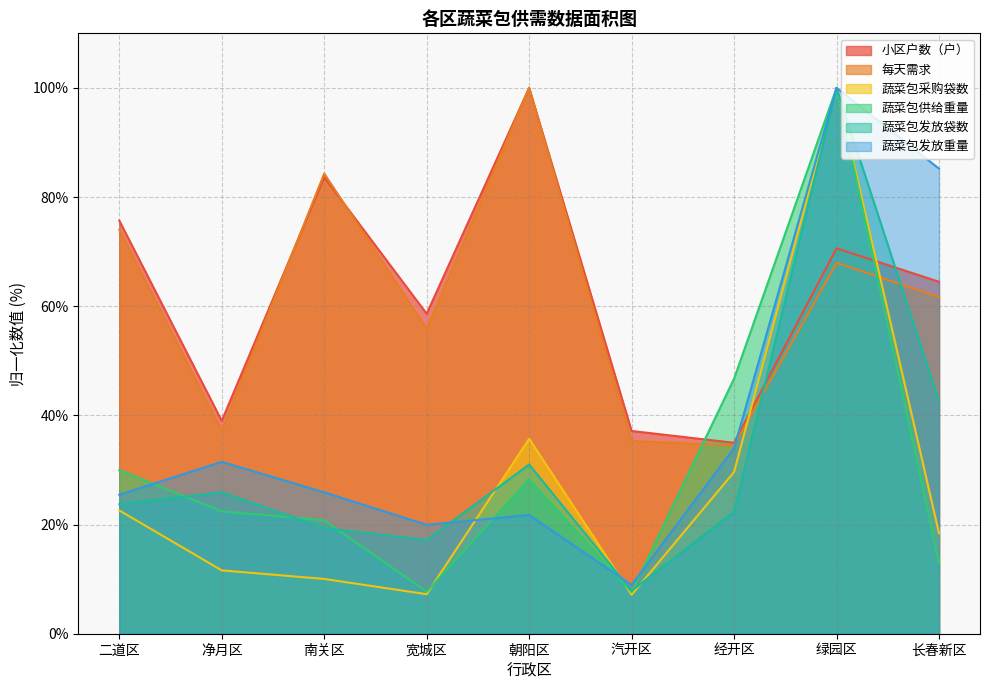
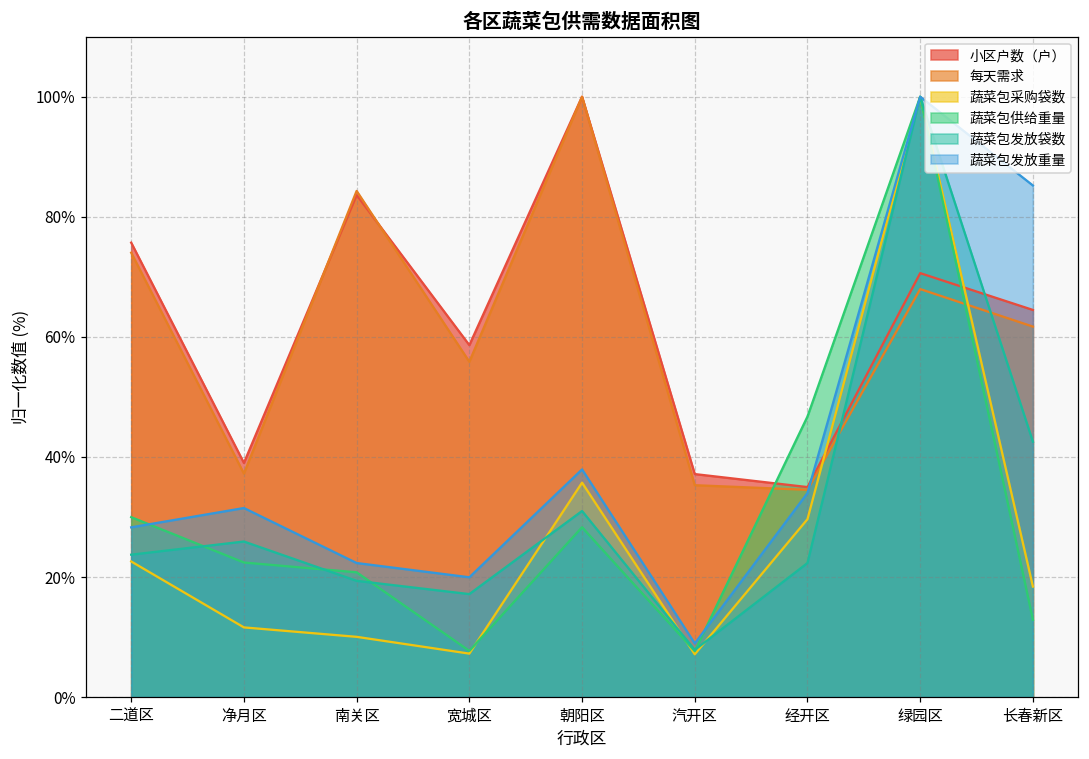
  {
    "蔬菜包采购袋数": {
      "二道区": "23%",
      "净月区": "12%",
      "南关区": "10%",
      "朝阳区": "36%",
      "汽开区": "7%",
      "经开区": "30%",
      "长春新区": "18%"
    },
    "蔬菜包发放重量": {
-     "二道区": "25%",
+     "二道区": "28%",
      "净月区": "31%",
-     "南关区": "26%",
+     "南关区": "22%",
      "宽城区": "20%",
-     "朝阳区": "22%",
+     "朝阳区": "38%",
      "汽开区": "9%",
      "经开区": "34%",
      "长春新区": "85%"
    }
  }
